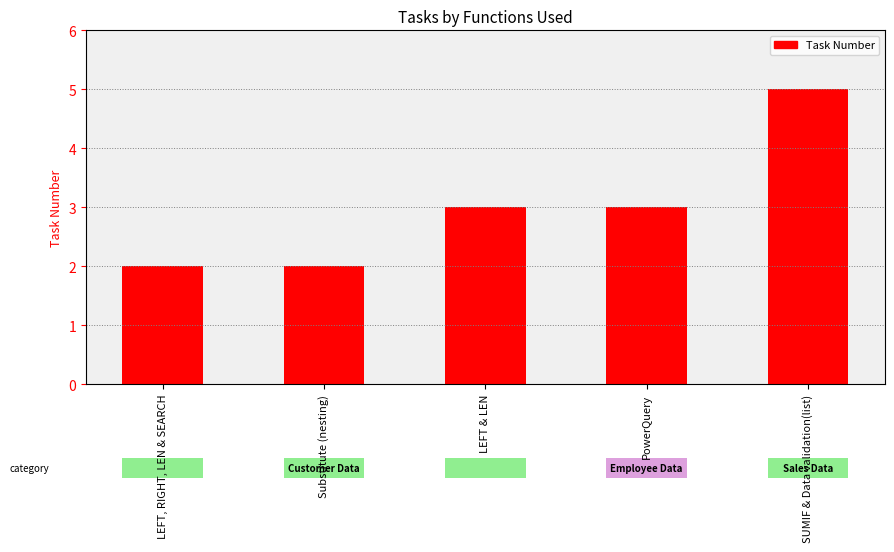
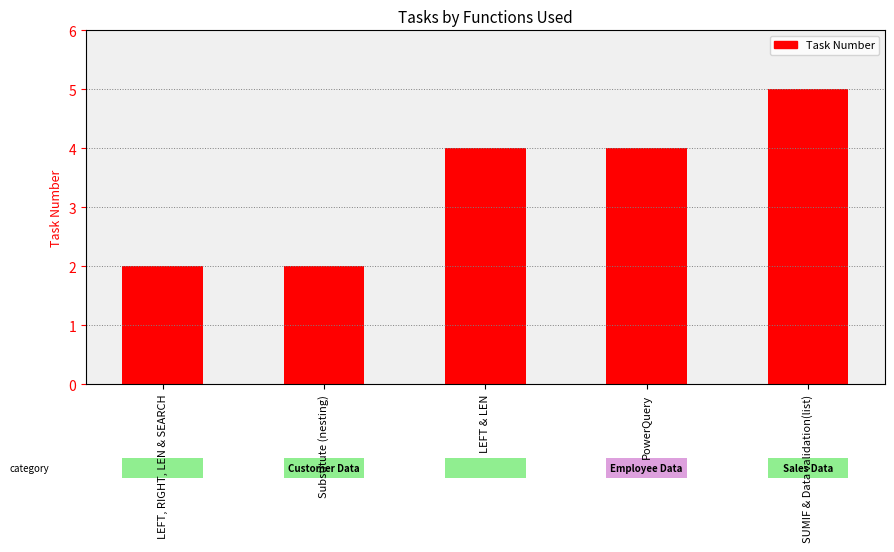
  {
    "LEFT, RIGHT, LEN & SEARCH": 2,
    "Substitute (nesting)": 2,
-   "LEFT & LEN": 3,
-   "PowerQuery": 3,
+   "LEFT & LEN": 4,
+   "PowerQuery": 4,
    "SUMIF & Data validation(list)": 5
  }
